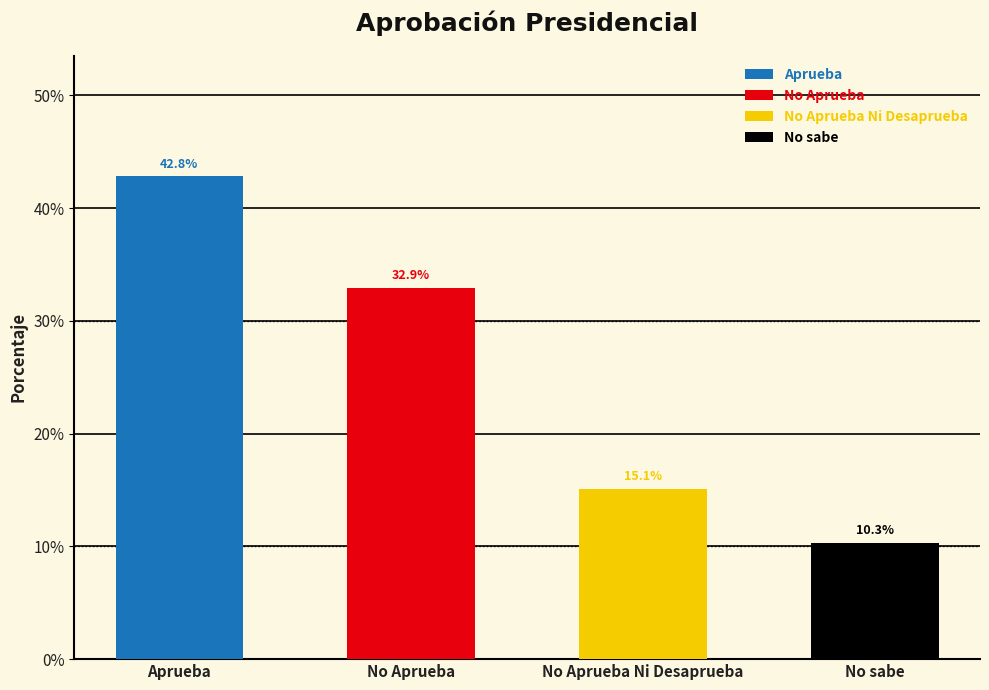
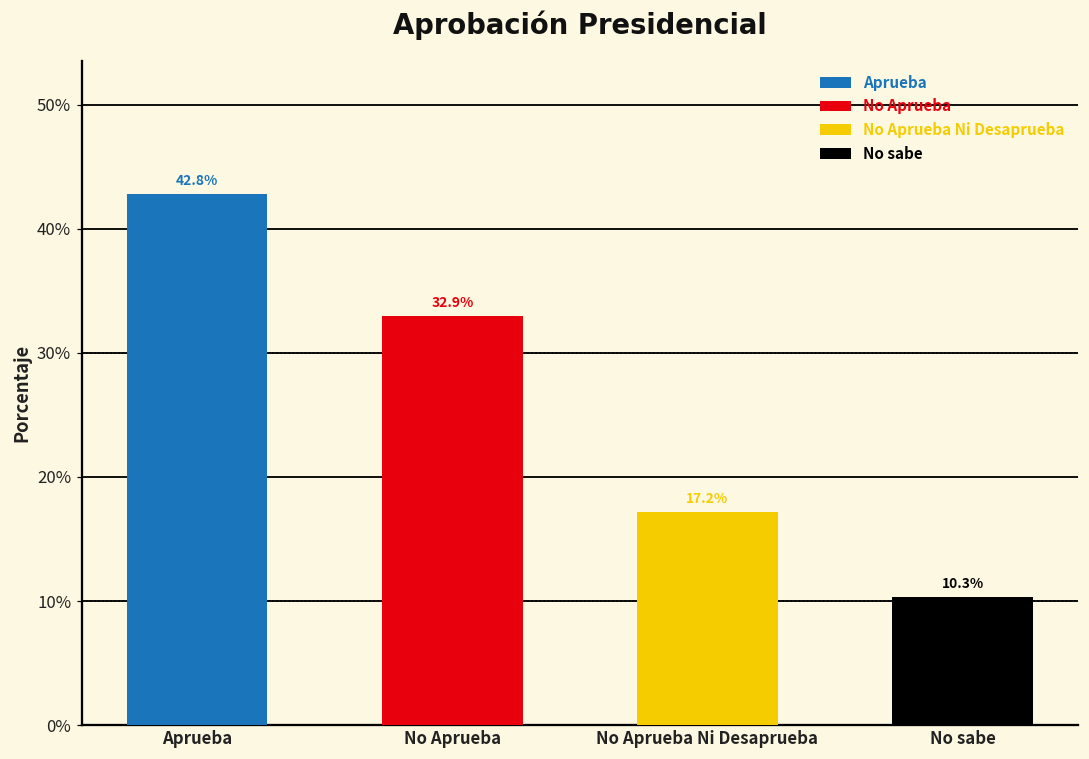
  {
    "Aprueba": "42.8%",
    "No Aprueba": "32.9%",
-   "No Aprueba Ni Desaprueba": "15.1%",
+   "No Aprueba Ni Desaprueba": "17.2%",
    "No sabe": "10.3%"
  }
